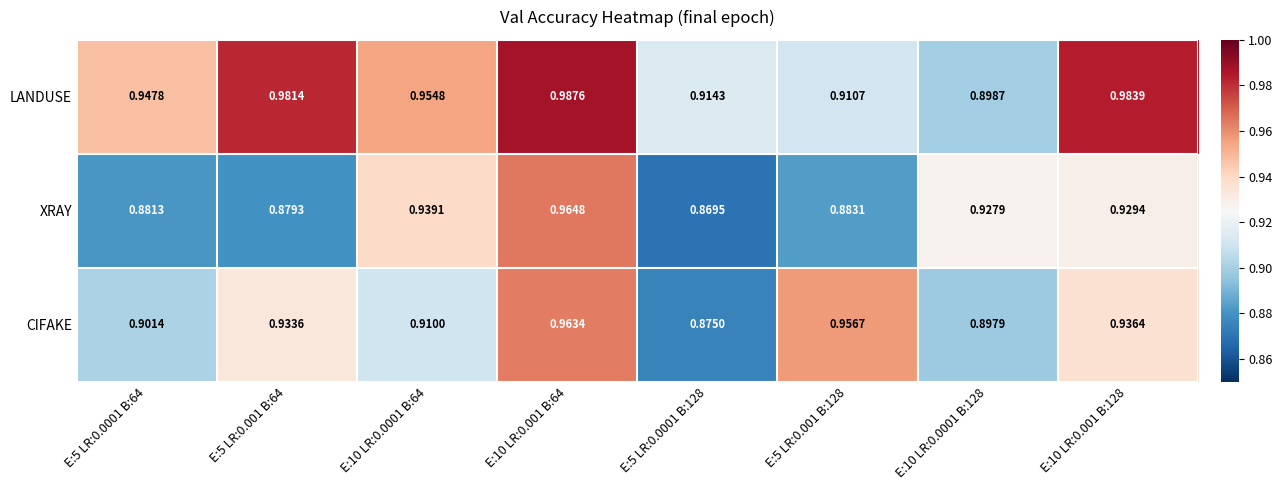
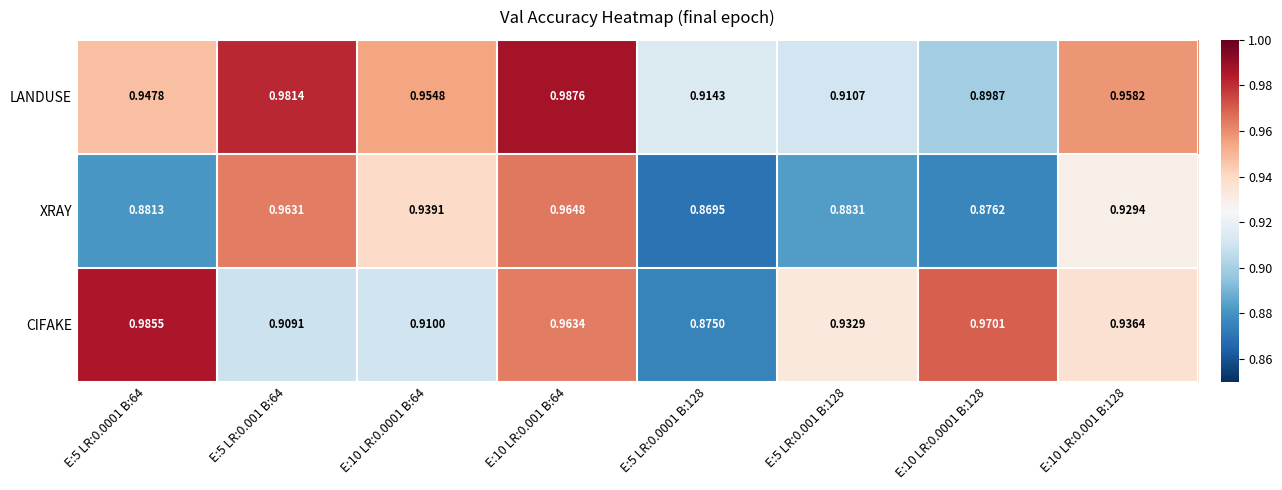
  {
    "LANDUSE": {
      "E:5 LR:0.0001 B:64": 0.9478,
      "E:5 LR:0.001 B:64": 0.9814,
      "E:10 LR:0.0001 B:64": 0.9548,
      "E:10 LR:0.001 B:64": 0.9876,
      "E:5 LR:0.0001 B:128": 0.9143,
      "E:5 LR:0.001 B:128": 0.9107,
      "E:10 LR:0.0001 B:128": 0.8987,
-     "E:10 LR:0.001 B:128": 0.9839
+     "E:10 LR:0.001 B:128": 0.9582
    },
    "XRAY": {
      "E:5 LR:0.0001 B:64": 0.8813,
-     "E:5 LR:0.001 B:64": 0.8793,
+     "E:5 LR:0.001 B:64": 0.9631,
      "E:10 LR:0.0001 B:64": 0.9391,
      "E:10 LR:0.001 B:64": 0.9648,
      "E:5 LR:0.0001 B:128": 0.8695,
      "E:5 LR:0.001 B:128": 0.8831,
-     "E:10 LR:0.0001 B:128": 0.9279,
+     "E:10 LR:0.0001 B:128": 0.8762,
      "E:10 LR:0.001 B:128": 0.9294
    },
    "CIFAKE": {
-     "E:5 LR:0.0001 B:64": 0.9014,
-     "E:5 LR:0.001 B:64": 0.9336,
+     "E:5 LR:0.0001 B:64": 0.9855,
+     "E:5 LR:0.001 B:64": 0.9091,
      "E:10 LR:0.0001 B:64": 0.9100,
      "E:10 LR:0.001 B:64": 0.9634,
      "E:5 LR:0.0001 B:128": 0.8750,
-     "E:5 LR:0.001 B:128": 0.9567,
-     "E:10 LR:0.0001 B:128": 0.8979,
+     "E:5 LR:0.001 B:128": 0.9329,
+     "E:10 LR:0.0001 B:128": 0.9701,
      "E:10 LR:0.001 B:128": 0.9364
    }
  }
